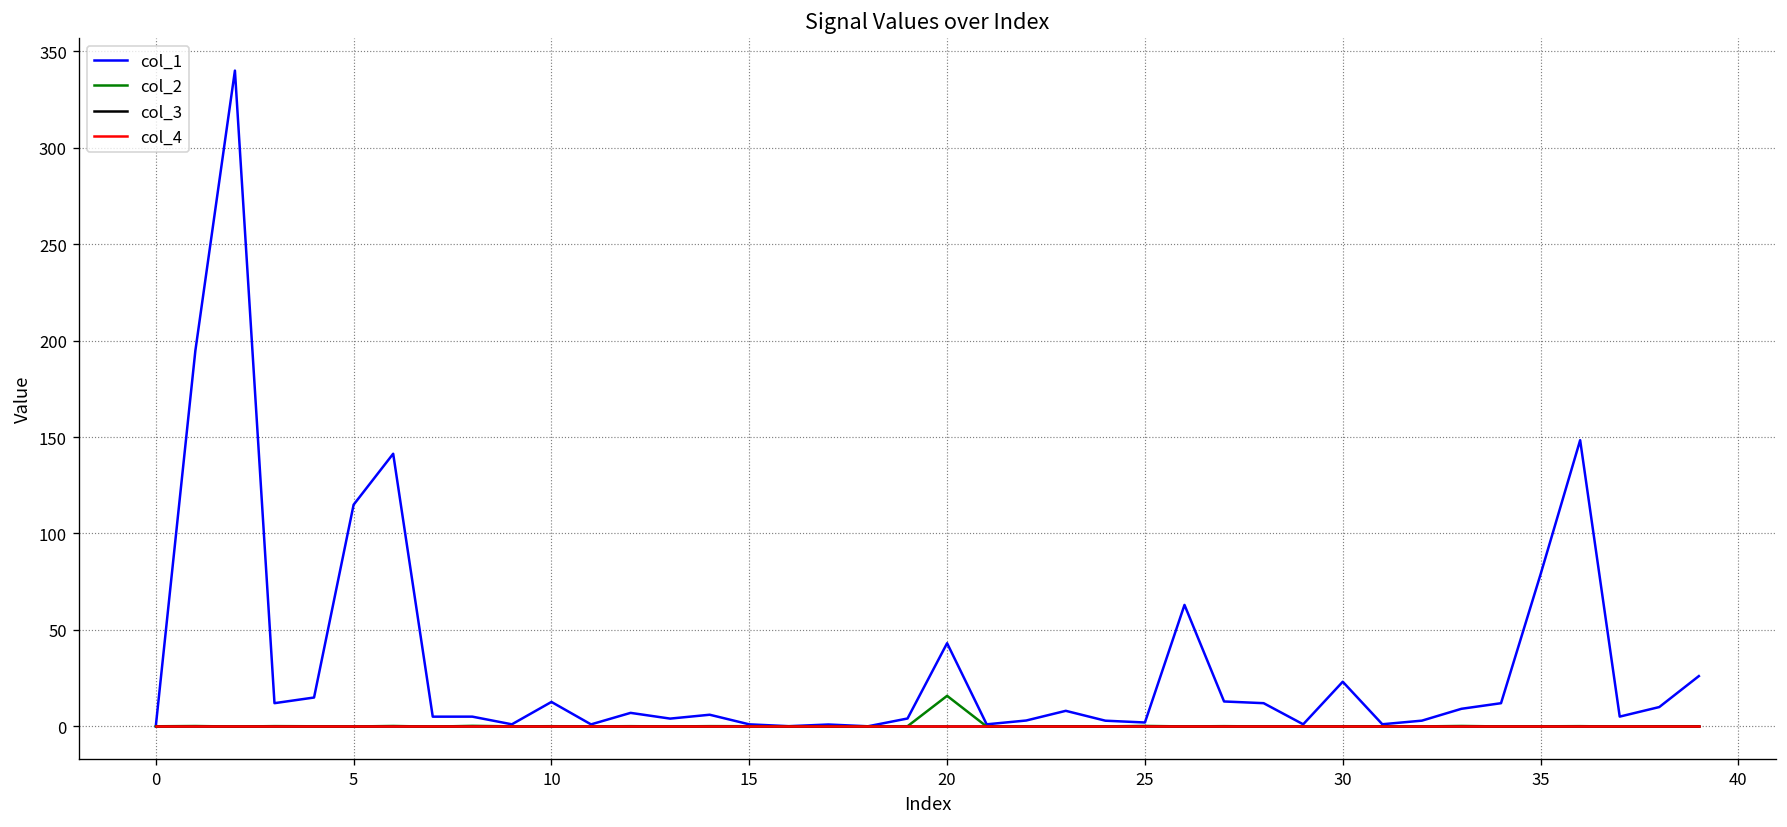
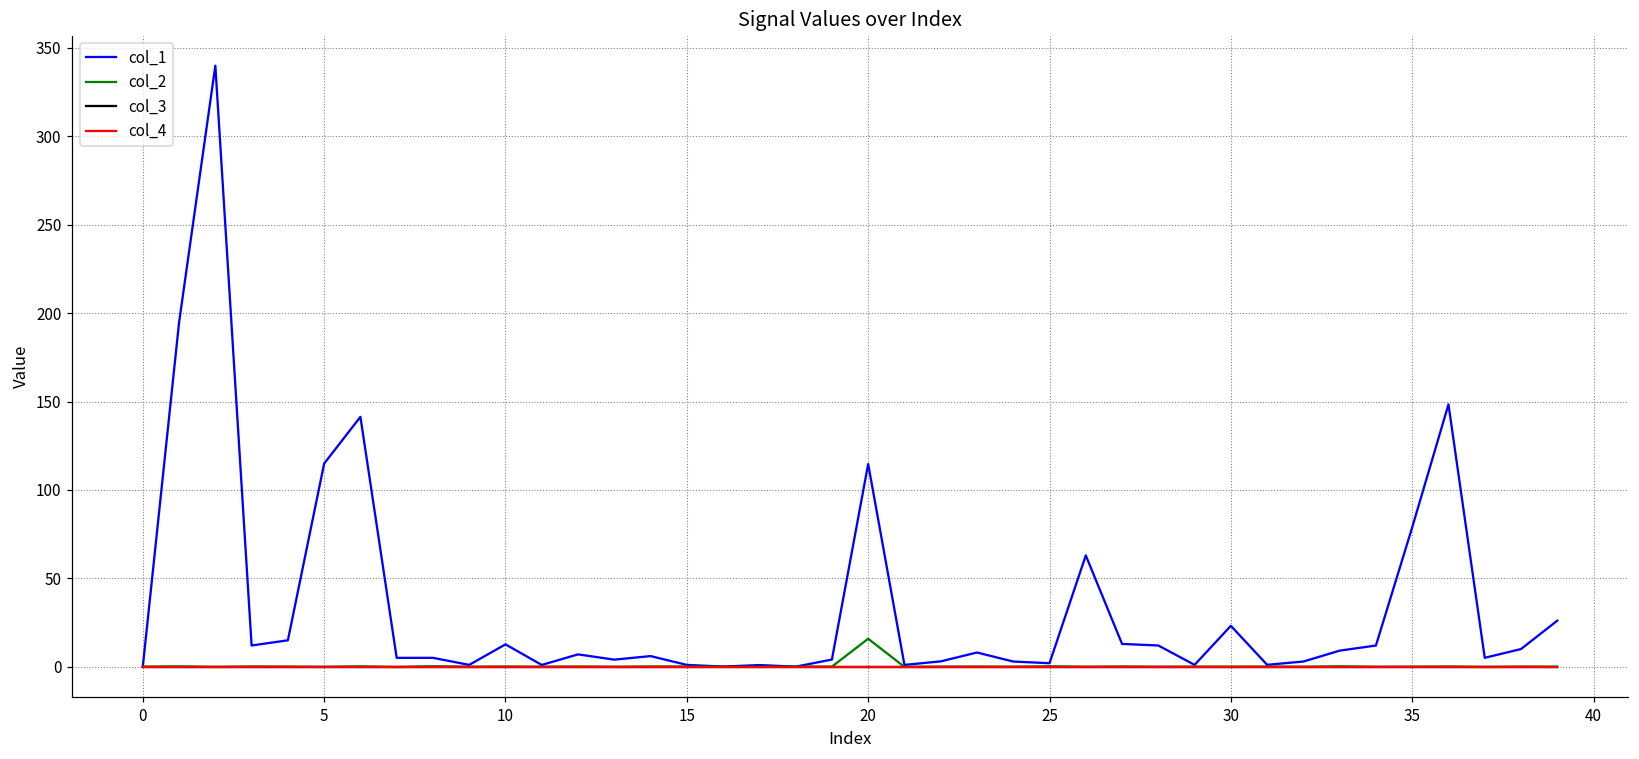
  {
    "col_1": {
      "5": 115,
      "10": 13,
-     "20": 43,
+     "20": 115,
      "25": 2,
      "30": 23,
      "35": 79
    },
    "col_2": {
      "20": 16
    },
    "col_4": {
      "20": 0
    }
  }
